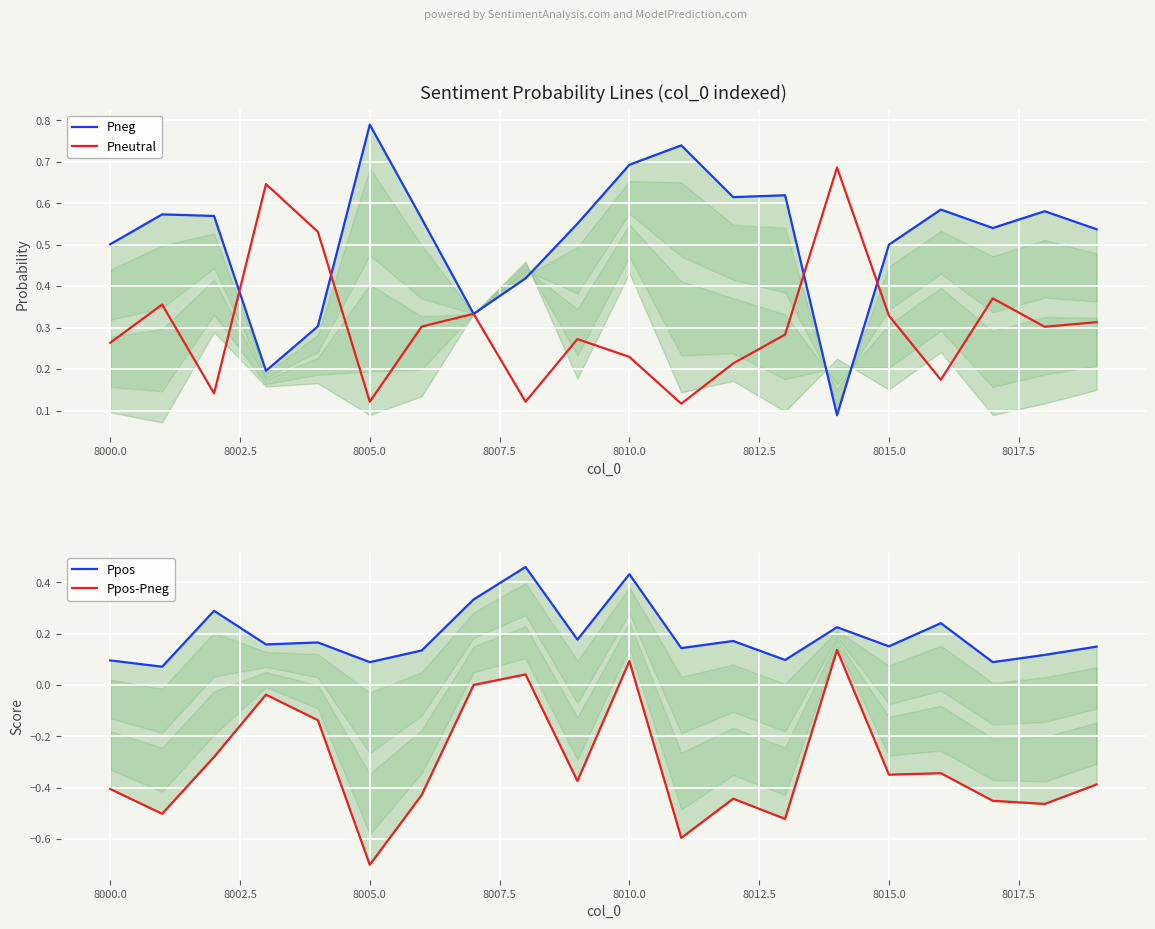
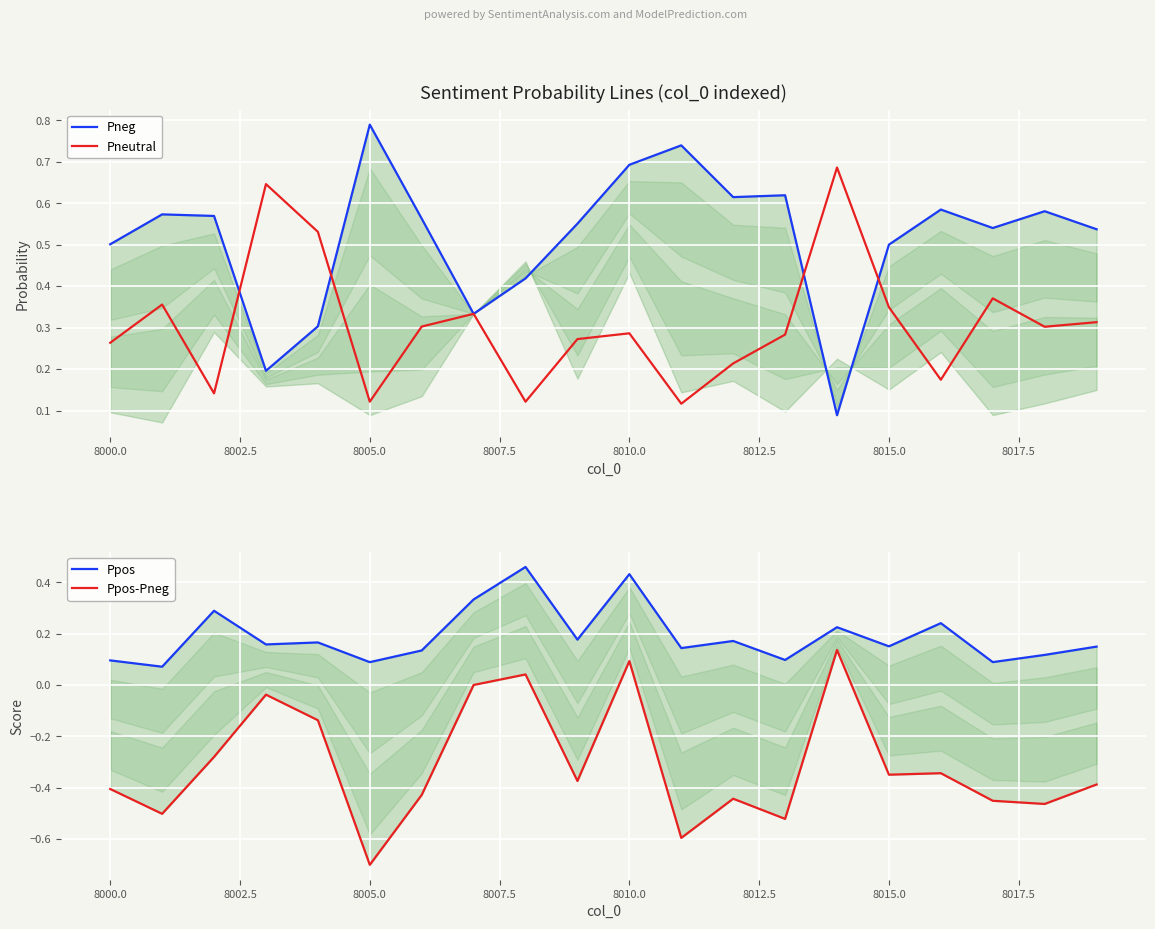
  {
    "Sentiment Probability Lines (col_0 indexed)": {
      "Pneutral": {
        "8000.0": 0.26,
        "8005.0": 0.12,
-       "8010.0": 0.23,
-       "8015.0": 0.33
+       "8010.0": 0.29,
+       "8015.0": 0.35
      }
    }
  }
